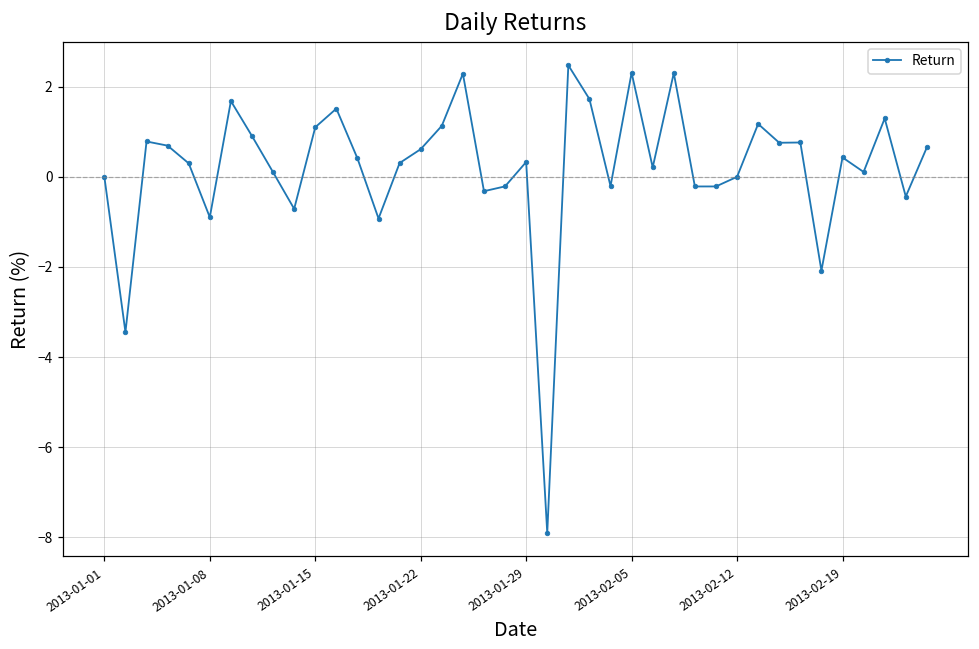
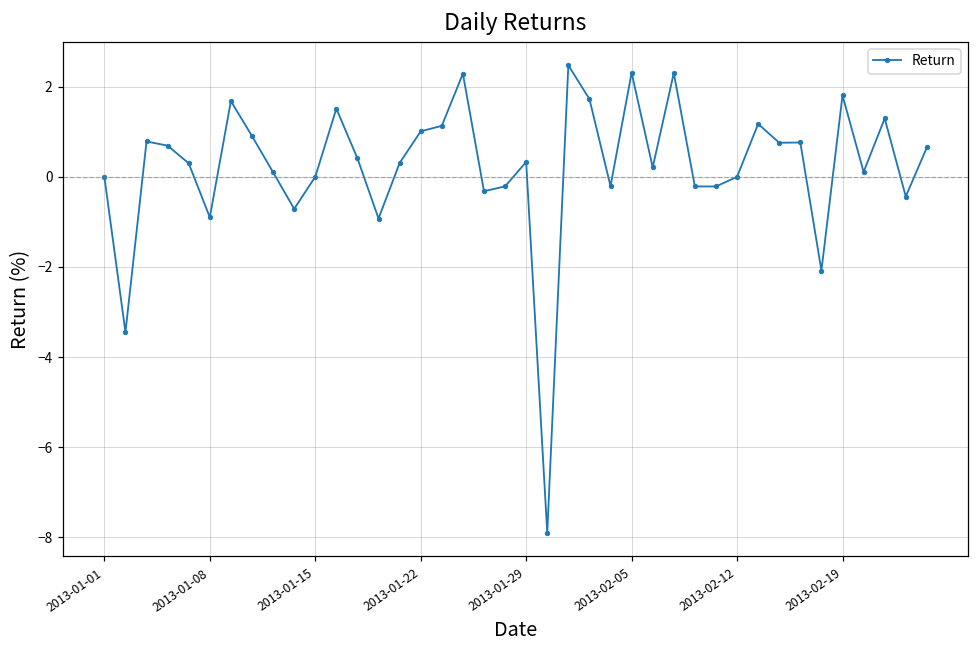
  {
    "2013-01-01": 0.0,
    "2013-01-08": -0.9,
-   "2013-01-15": 1.1,
-   "2013-01-22": 0.6,
+   "2013-01-15": 0.0,
+   "2013-01-22": 1.0,
    "2013-01-29": 0.3,
    "2013-02-05": 2.3,
    "2013-02-12": 0.0,
-   "2013-02-19": 0.4
+   "2013-02-19": 1.8
  }
